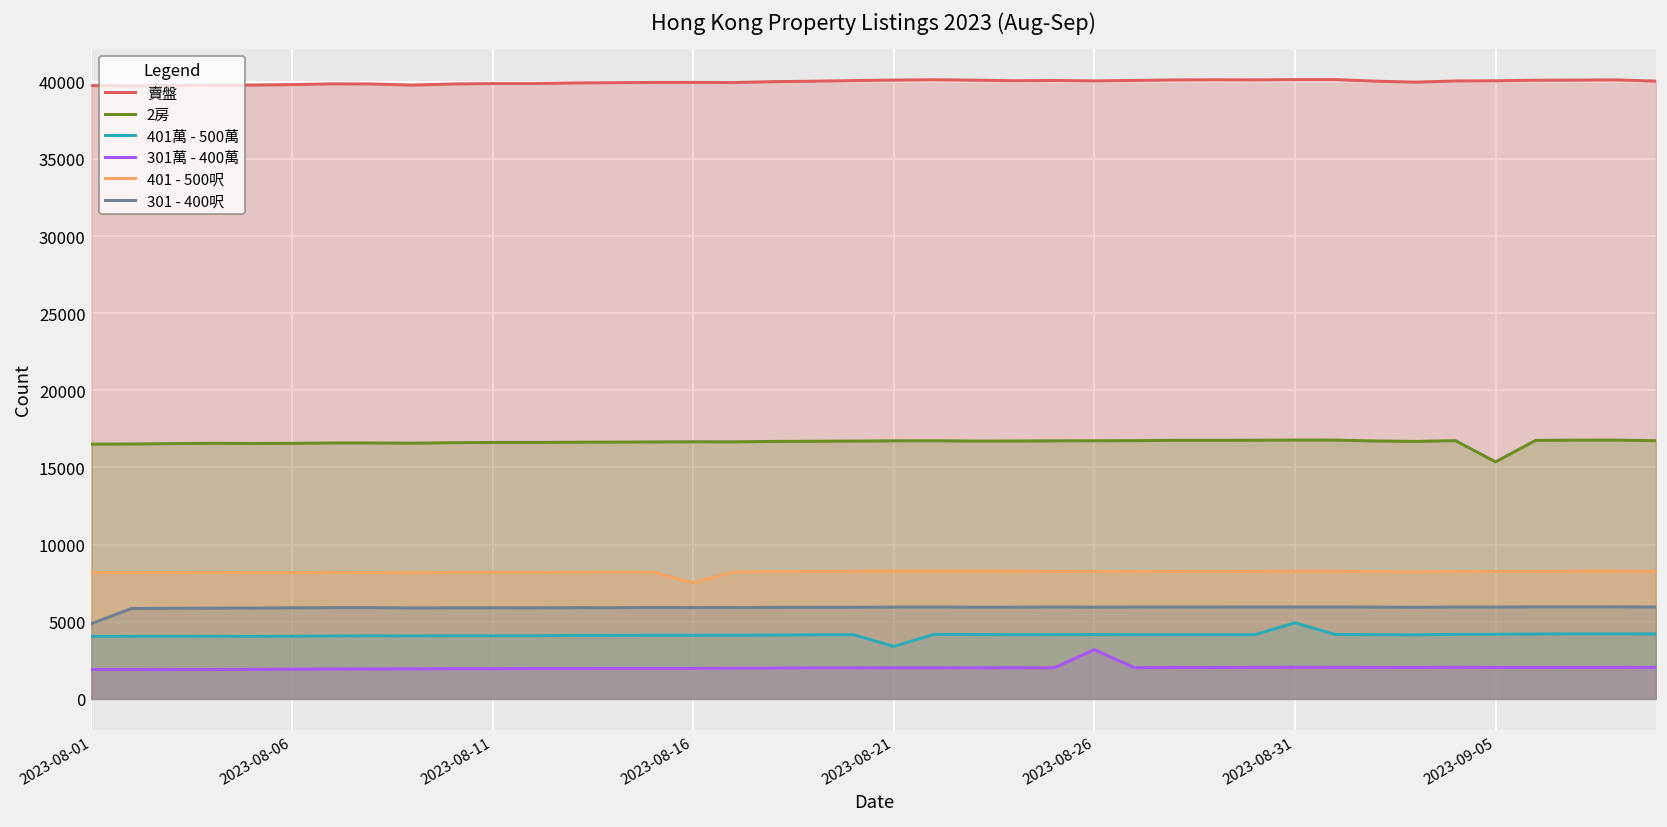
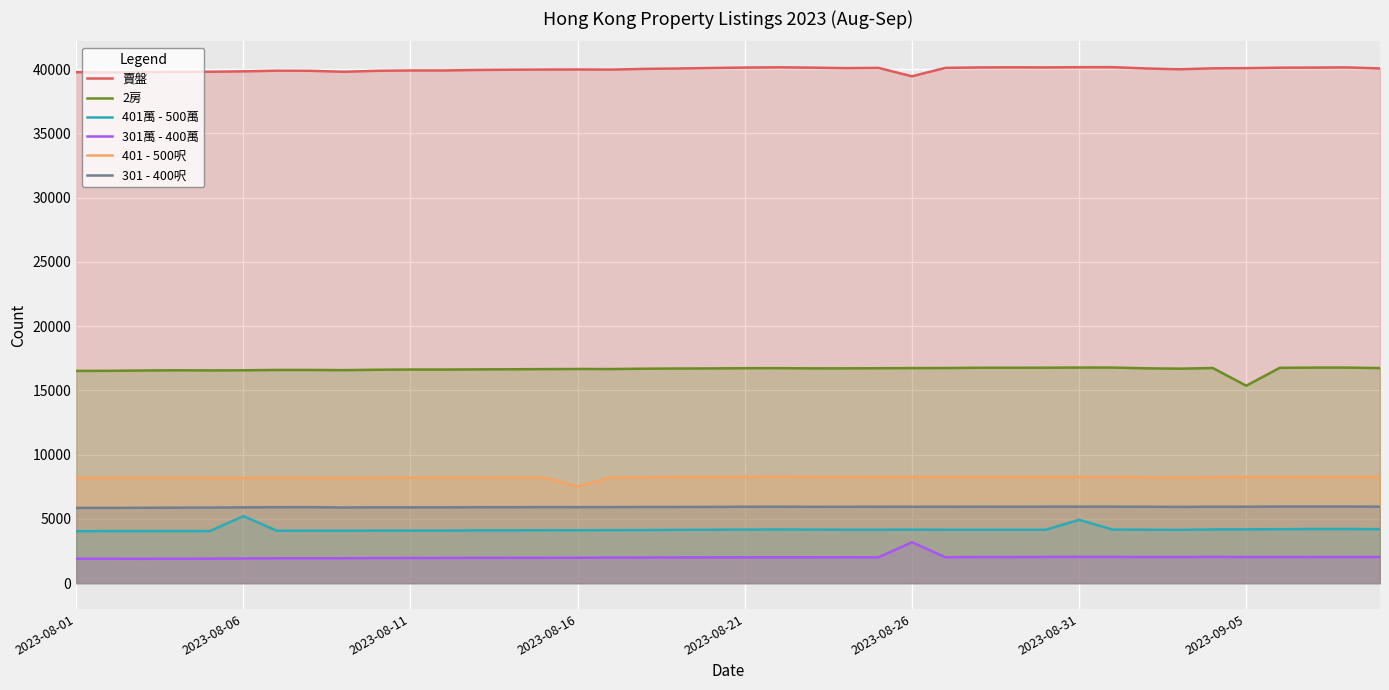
  {
    "賣盤": {
      "2023-08-01": 39800,
      "2023-08-06": 39800,
      "2023-08-11": 39900,
      "2023-08-16": 40000,
      "2023-08-21": 40100,
-     "2023-08-26": 40100,
+     "2023-08-26": 39400,
      "2023-08-31": 40100,
      "2023-09-05": 40100
    },
    "2房": {
      "2023-08-01": 16500,
      "2023-08-06": 16600,
      "2023-08-11": 16600,
      "2023-08-16": 16700,
      "2023-08-21": 16700,
      "2023-08-26": 16700,
      "2023-08-31": 16800,
      "2023-09-05": 15400
    },
    "401萬 - 500萬": {
      "2023-08-01": 4000,
-     "2023-08-06": 4100,
+     "2023-08-06": 5200,
      "2023-08-11": 4100,
      "2023-08-16": 4100,
-     "2023-08-21": 3400,
+     "2023-08-21": 4200,
      "2023-08-26": 4200,
      "2023-08-31": 4900,
      "2023-09-05": 4200
    },
    "301萬 - 400萬": {
      "2023-08-01": 1900,
      "2023-08-06": 1900,
      "2023-08-11": 2000,
      "2023-08-16": 2000,
      "2023-08-21": 2000,
      "2023-08-26": 3200,
      "2023-08-31": 2000,
      "2023-09-05": 2000
    },
    "401 - 500呎": {
      "2023-08-01": 8200,
      "2023-08-06": 8200,
      "2023-08-11": 8200,
      "2023-08-16": 7500,
      "2023-08-21": 8300,
      "2023-08-26": 8200,
      "2023-08-31": 8300,
      "2023-09-05": 8200
    },
    "301 - 400呎": {
-     "2023-08-01": 4900,
+     "2023-08-01": 5900,
      "2023-08-06": 5900,
      "2023-08-11": 5900,
      "2023-08-16": 5900,
      "2023-08-21": 5900,
      "2023-08-26": 5900,
      "2023-08-31": 6000,
      "2023-09-05": 5900
    }
  }
